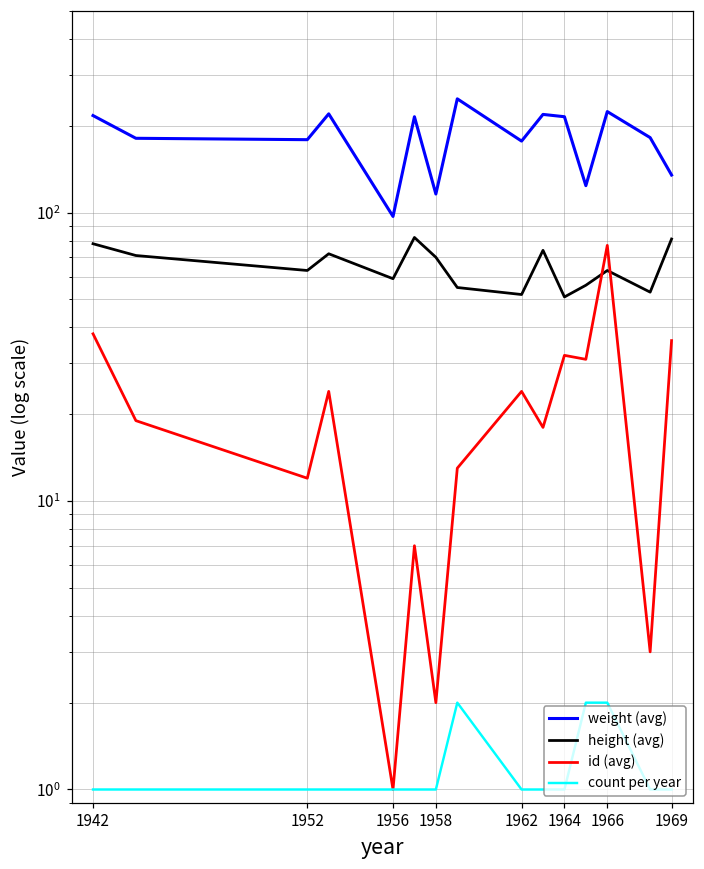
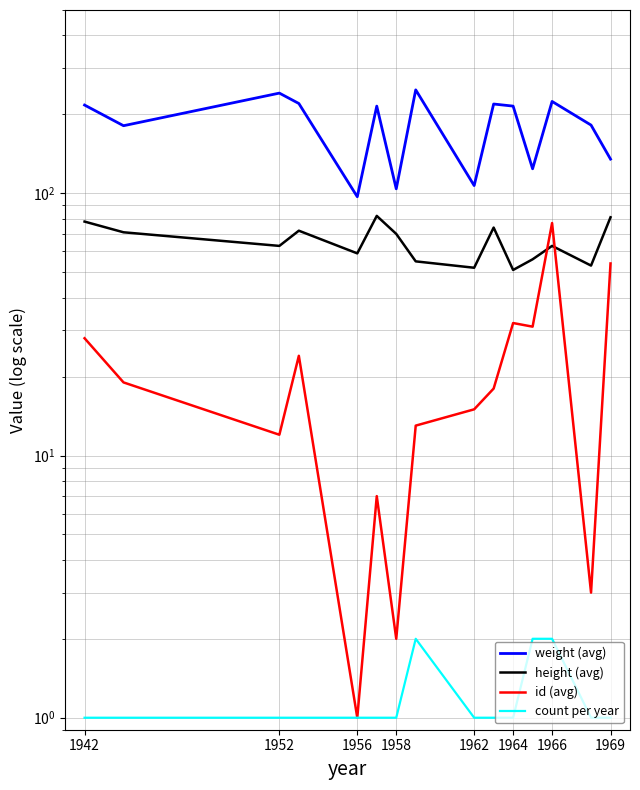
  {
    "weight (avg)": {
      "1942": 220,
-     "1952": 180,
+     "1952": 240,
      "1956": 97,
-     "1958": 120,
-     "1962": 180,
+     "1958": 104,
+     "1962": 107,
      "1964": 220,
      "1966": 220,
      "1969": 140
    },
    "height (avg)": {
      "1942": 78,
      "1952": 63,
      "1956": 59,
      "1958": 70,
      "1962": 52,
      "1964": 51,
      "1966": 63,
      "1969": 81
    },
    "id (avg)": {
-     "1942": 38,
+     "1942": 28,
      "1952": 12,
      "1958": 2,
-     "1962": 24,
+     "1962": 15,
      "1964": 32,
      "1966": 77,
-     "1969": 36
+     "1969": 54
    },
    "count per year": {
      "1942": 1,
      "1952": 1,
      "1958": 1,
      "1962": 1,
      "1966": 2
    }
  }
